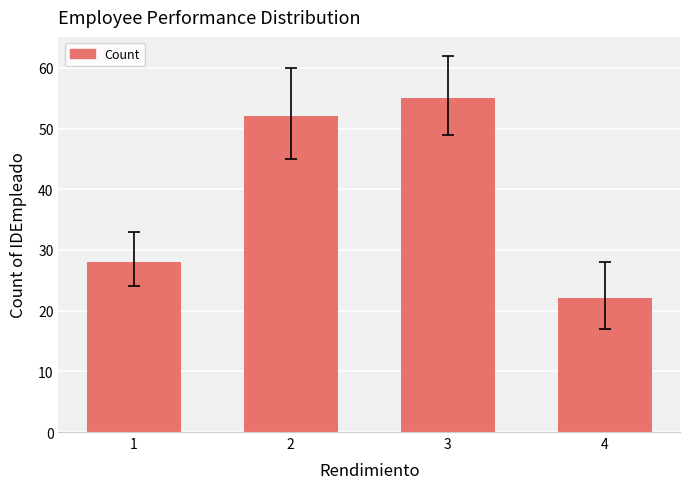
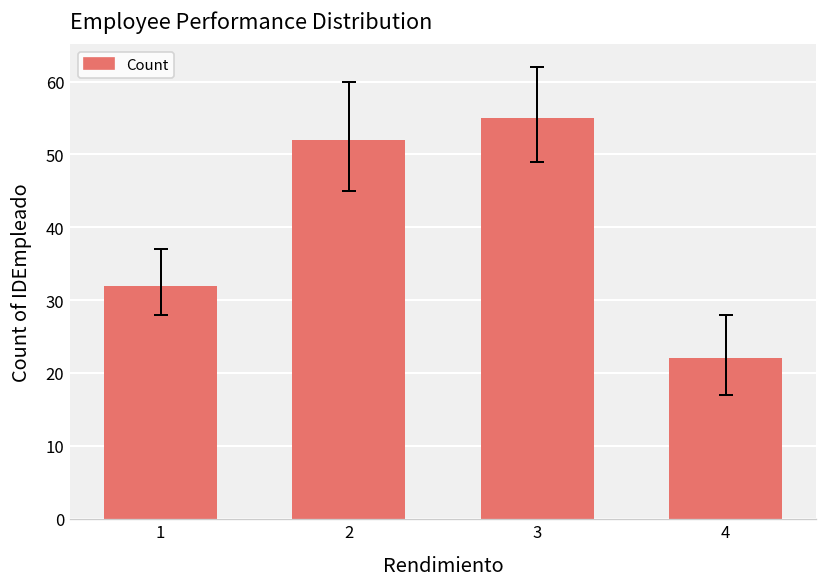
  {
    "Count": {
-     "1": 28,
+     "1": 32,
      "2": 52,
      "3": 55,
      "4": 22
    }
  }
